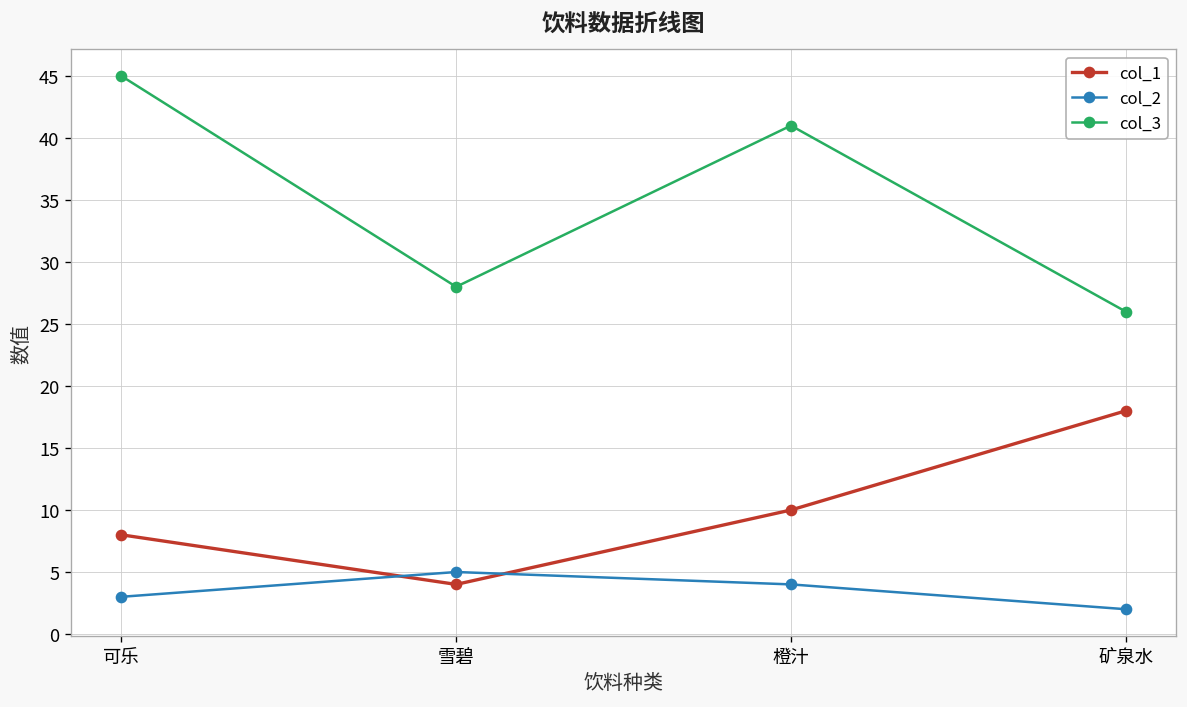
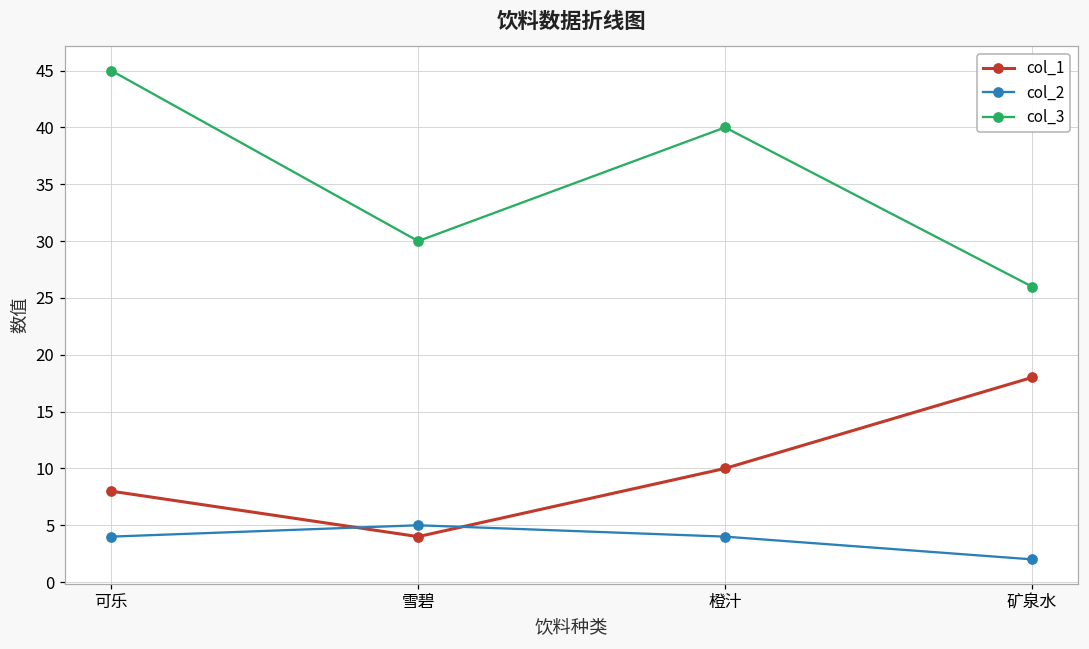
  {
    "col_1": {
      "可乐": 8,
      "雪碧": 4,
      "橙汁": 10,
      "矿泉水": 18
    },
    "col_2": {
-     "可乐": 3,
+     "可乐": 4,
      "雪碧": 5,
      "橙汁": 4,
      "矿泉水": 2
    },
    "col_3": {
      "可乐": 45,
-     "雪碧": 28,
-     "橙汁": 41,
+     "雪碧": 30,
+     "橙汁": 40,
      "矿泉水": 26
    }
  }
